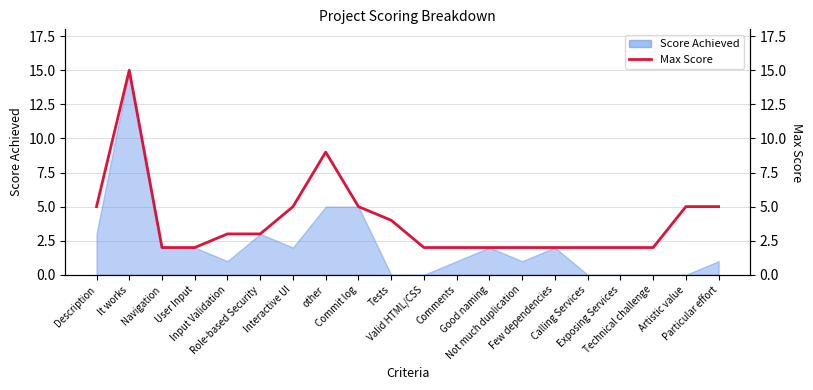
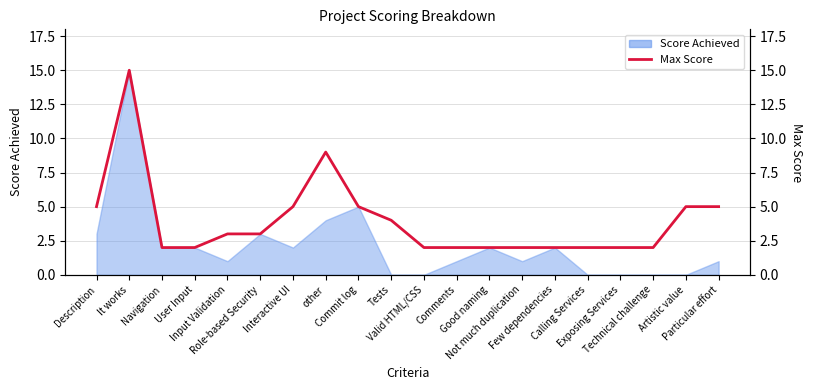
  {
    "Score Achieved": {
      "Description": 3,
      "It works": 15,
      "Navigation": 2,
      "User Input": 2,
      "Input Validation": 1,
      "Role-based Security": 3,
      "Interactive UI": 2,
-     "other": 5,
+     "other": 4,
      "Commit log": 5,
      "Tests": 0,
      "Valid HTML/CSS": 0,
      "Comments": 1,
      "Good naming": 2,
      "Not much duplication": 1,
      "Few dependencies": 2,
      "Calling Services": 0,
      "Exposing Services": 0,
      "Technical challenge": 0,
      "Artistic value": 0,
      "Particular effort": 1
    },
    "Max Score": {
      "Description": 5.0,
      "It works": 15.0,
      "Navigation": 2.0,
      "User Input": 2.0,
      "Input Validation": 3.0,
      "Role-based Security": 3.0,
      "Interactive UI": 5.0,
      "other": 9.0,
      "Commit log": 5.0,
      "Tests": 4.0,
      "Valid HTML/CSS": 2.0,
      "Comments": 2.0,
      "Good naming": 2.0,
      "Not much duplication": 2.0,
      "Few dependencies": 2.0,
      "Calling Services": 2.0,
      "Exposing Services": 2.0,
      "Technical challenge": 2.0,
      "Artistic value": 5.0,
      "Particular effort": 5.0
    }
  }
